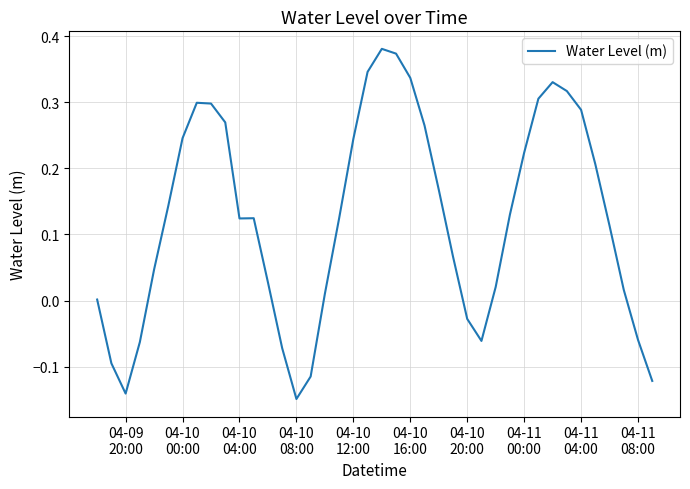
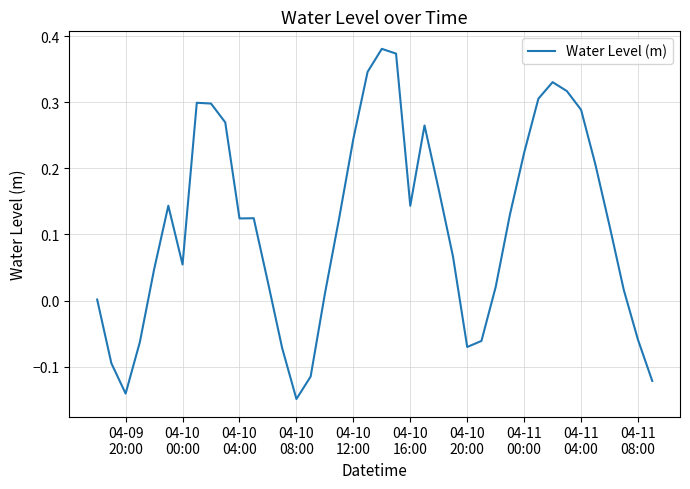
  {
    "04-09 20:00": -0.14,
-   "04-10 00:00": 0.25,
+   "04-10 00:00": 0.05,
    "04-10 04:00": 0.12,
    "04-10 08:00": -0.15,
    "04-10 12:00": 0.24,
-   "04-10 16:00": 0.34,
-   "04-10 20:00": -0.03,
+   "04-10 16:00": 0.14,
+   "04-10 20:00": -0.07,
    "04-11 00:00": 0.22,
    "04-11 04:00": 0.29,
    "04-11 08:00": -0.06
  }
